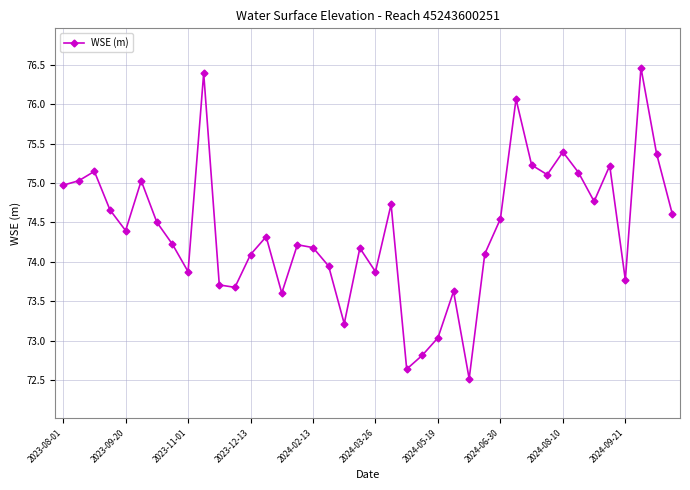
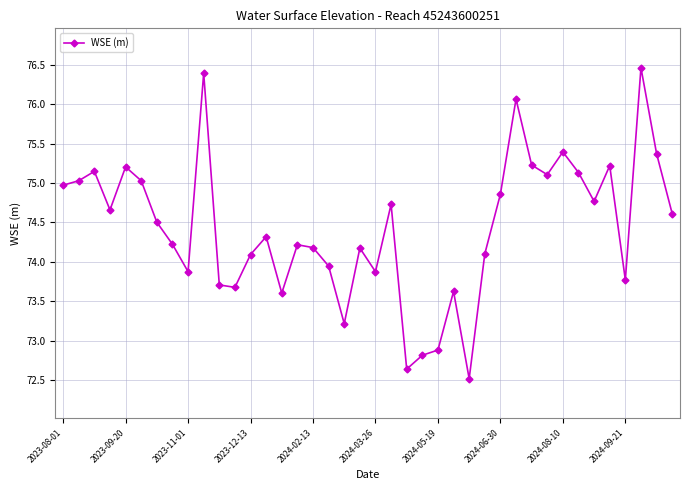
  {
    "2023-08-01": 75.0,
-   "2023-09-20": 74.4,
+   "2023-09-20": 75.2,
    "2023-11-01": 73.9,
    "2023-12-13": 74.1,
    "2024-02-13": 74.2,
    "2024-03-26": 73.9,
-   "2024-05-19": 73.0,
-   "2024-06-30": 74.5,
+   "2024-05-19": 72.9,
+   "2024-06-30": 74.9,
    "2024-08-10": 75.4,
    "2024-09-21": 73.8
  }
